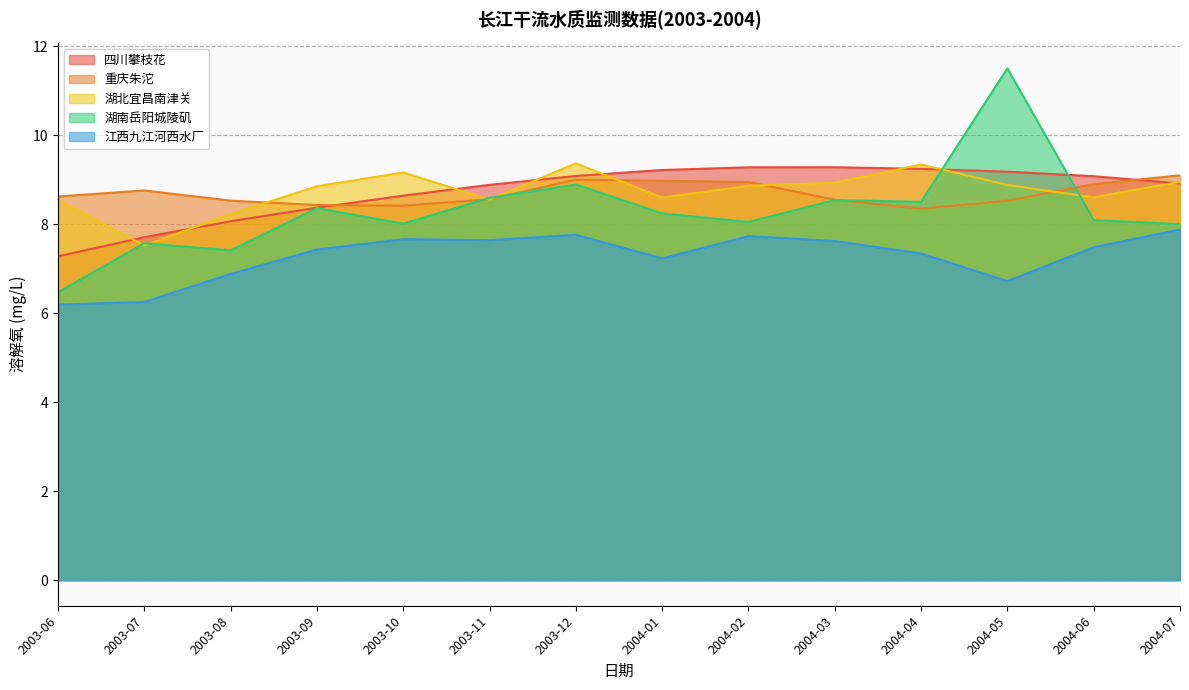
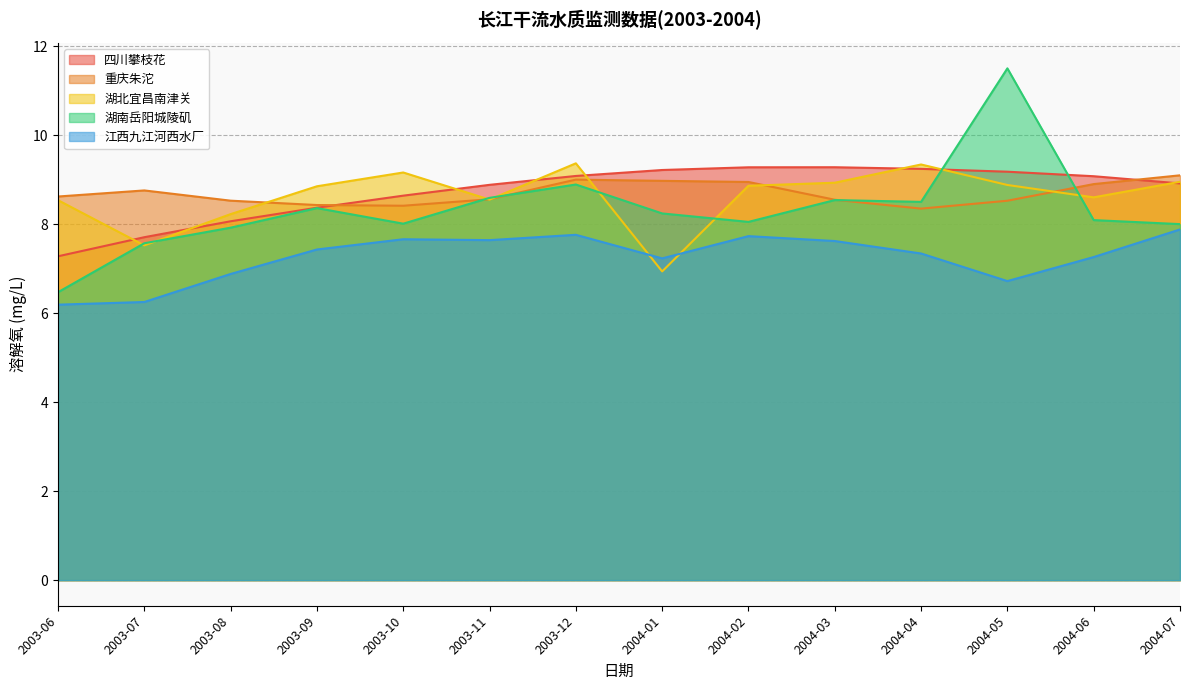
  {
    "湖北宜昌南津关": {
      "2003-06": 8.5,
      "2003-08": 8.2,
      "2003-09": 8.9,
      "2003-10": 9.2,
      "2003-12": 9.4,
-     "2004-01": 8.6,
+     "2004-01": 6.9,
      "2004-02": 8.9,
      "2004-03": 8.9,
      "2004-04": 9.3,
      "2004-05": 8.9,
      "2004-06": 8.6
    },
    "湖南岳阳城陵矶": {
      "2003-06": 6.5,
-     "2003-08": 7.4,
+     "2003-08": 7.9,
      "2003-10": 8.0,
      "2003-12": 8.9,
      "2004-01": 8.2,
      "2004-02": 8.1,
      "2004-04": 8.5,
      "2004-05": 11.5,
      "2004-06": 8.1,
      "2004-07": 8.0
    },
    "江西九江河西水厂": {
      "2003-06": 6.2,
      "2003-07": 6.3,
      "2003-08": 6.9,
      "2003-09": 7.4,
      "2003-10": 7.7,
      "2003-11": 7.6,
      "2003-12": 7.8,
      "2004-01": 7.2,
      "2004-02": 7.7,
      "2004-03": 7.6,
      "2004-04": 7.3,
      "2004-05": 6.7,
-     "2004-06": 7.5,
+     "2004-06": 7.3,
      "2004-07": 7.9
    }
  }
